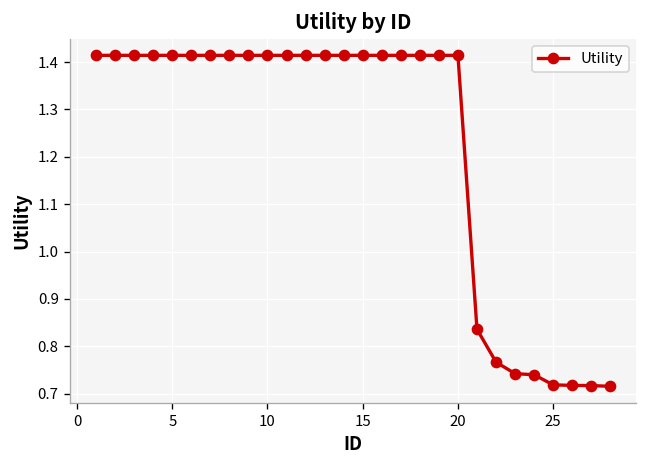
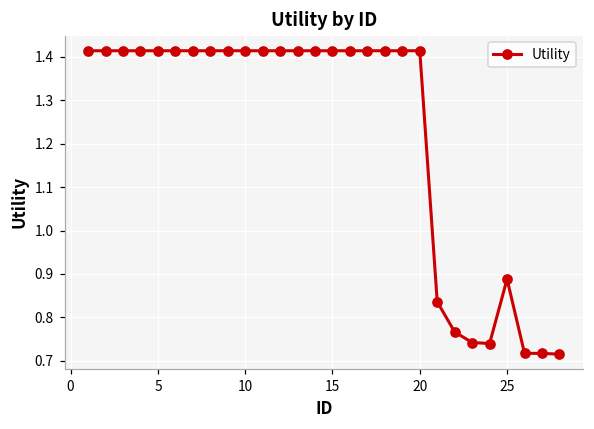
  {
    "5": 1.41,
    "10": 1.41,
    "15": 1.41,
    "20": 1.41,
-   "25": 0.72
+   "25": 0.89
  }
